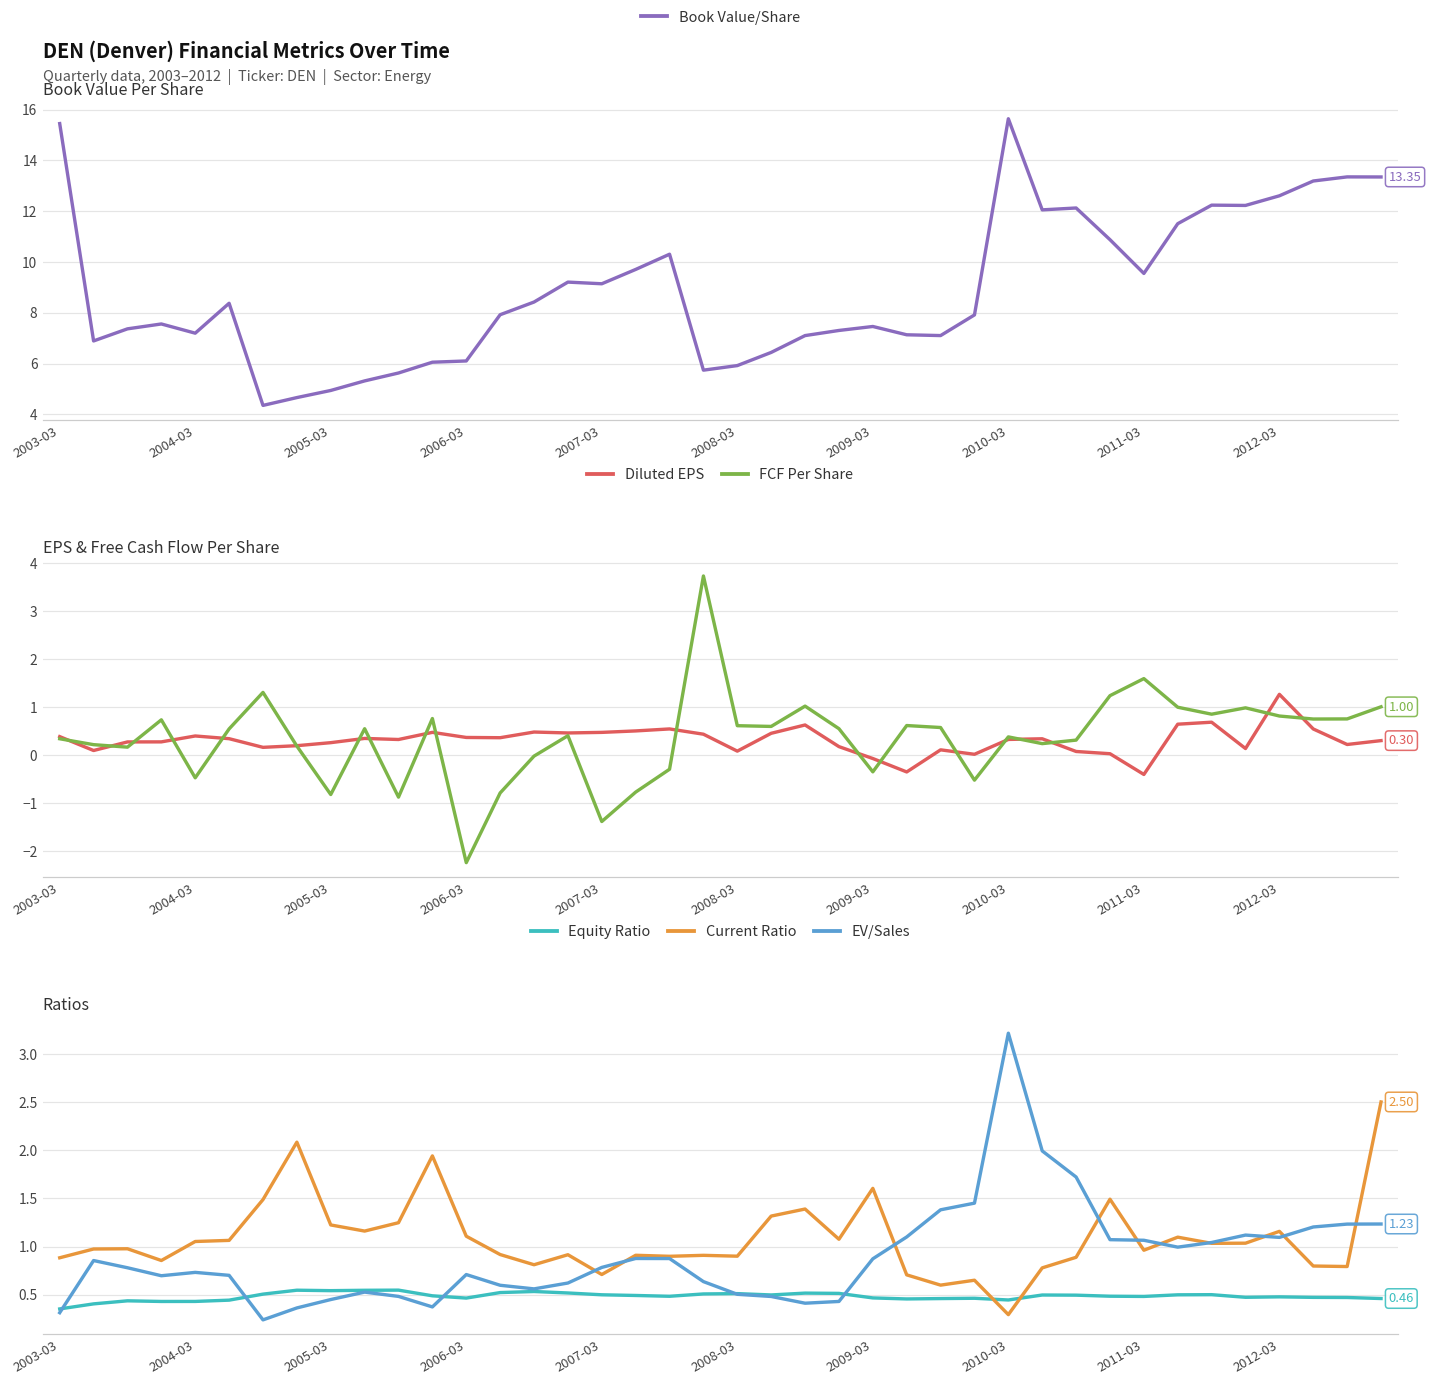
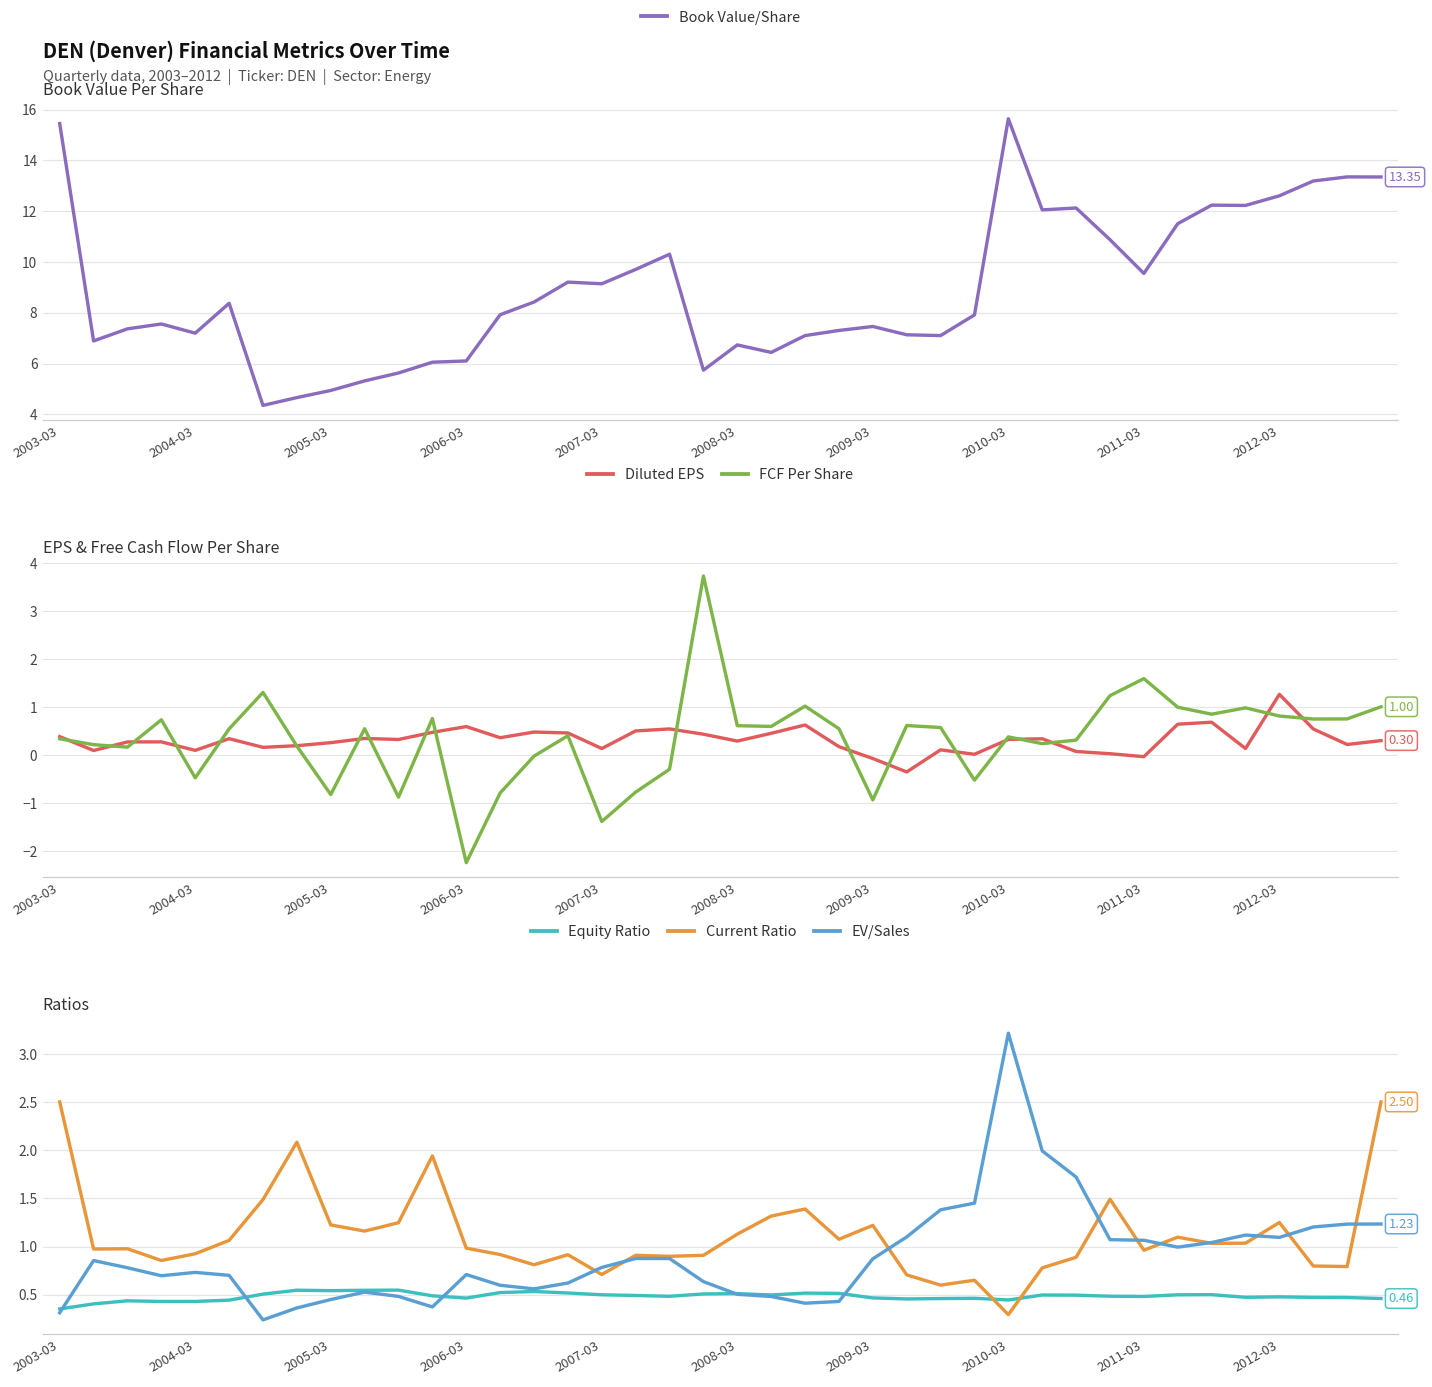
  {
    "Book Value Per Share": {
      "2003-03": 15.5,
      "2004-03": 7.2,
      "2005-03": 4.9,
      "2006-03": 6.1,
      "2007-03": 9.1,
-     "2008-03": 5.9,
+     "2008-03": 6.7,
      "2009-03": 7.5,
      "2010-03": 15.6,
      "2011-03": 9.5,
      "2012-03": 12.6
    },
    "EPS & Free Cash Flow Per Share": {
      "Diluted EPS": {
-       "2004-03": 0.4,
+       "2004-03": 0.1,
        "2005-03": 0.3,
-       "2006-03": 0.4,
-       "2007-03": 0.5,
-       "2008-03": 0.1,
+       "2006-03": 0.6,
+       "2007-03": 0.1,
+       "2008-03": 0.3,
        "2009-03": -0.1,
-       "2011-03": -0.4,
+       "2011-03": 0.0,
        "2012-03": 1.3
      },
      "FCF Per Share": {
        "2004-03": -0.5,
        "2005-03": -0.8,
        "2006-03": -2.2,
        "2007-03": -1.4,
        "2008-03": 0.6,
-       "2009-03": -0.4,
+       "2009-03": -0.9,
        "2011-03": 1.6,
        "2012-03": 0.8
      }
    },
    "Ratios": {
      "Current Ratio": {
-       "2003-03": 0.9,
-       "2004-03": 1.1,
+       "2003-03": 2.5,
+       "2004-03": 0.9,
        "2005-03": 1.2,
-       "2006-03": 1.1,
+       "2006-03": 1.0,
        "2007-03": 0.7,
-       "2008-03": 0.9,
-       "2009-03": 1.6,
+       "2008-03": 1.1,
+       "2009-03": 1.2,
        "2010-03": 0.3,
        "2011-03": 1.0,
-       "2012-03": 1.16
+       "2012-03": 1.25
      }
    }
  }
